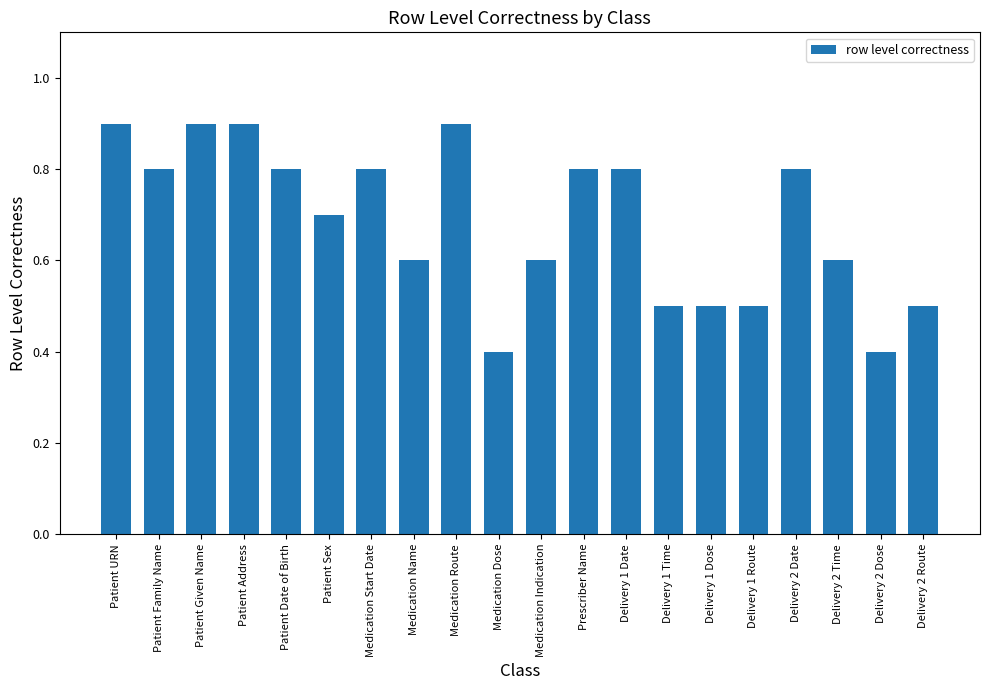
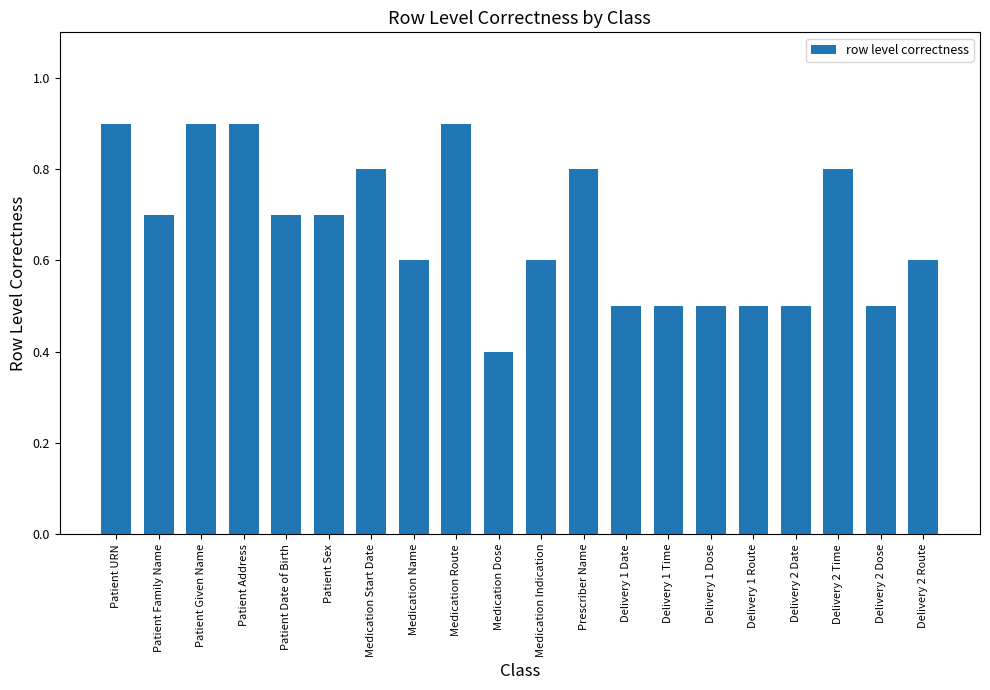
  {
    "Patient URN": 0.9,
-   "Patient Family Name": 0.8,
+   "Patient Family Name": 0.7,
    "Patient Given Name": 0.9,
    "Patient Address": 0.9,
-   "Patient Date of Birth": 0.8,
+   "Patient Date of Birth": 0.7,
    "Patient Sex": 0.7,
    "Medication Start Date": 0.8,
    "Medication Name": 0.6,
    "Medication Route": 0.9,
    "Medication Dose": 0.4,
    "Medication Indication": 0.6,
    "Prescriber Name": 0.8,
-   "Delivery 1 Date": 0.8,
+   "Delivery 1 Date": 0.5,
    "Delivery 1 Time": 0.5,
    "Delivery 1 Dose": 0.5,
    "Delivery 1 Route": 0.5,
-   "Delivery 2 Date": 0.8,
-   "Delivery 2 Time": 0.6,
-   "Delivery 2 Dose": 0.4,
-   "Delivery 2 Route": 0.5
+   "Delivery 2 Date": 0.5,
+   "Delivery 2 Time": 0.8,
+   "Delivery 2 Dose": 0.5,
+   "Delivery 2 Route": 0.6
  }
